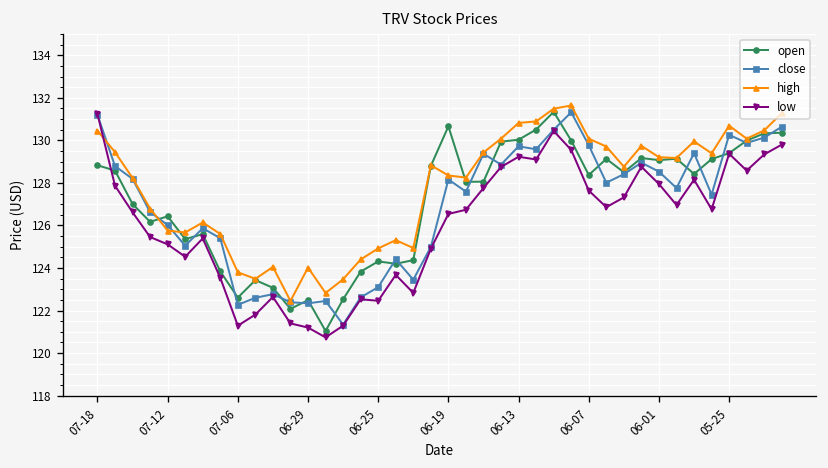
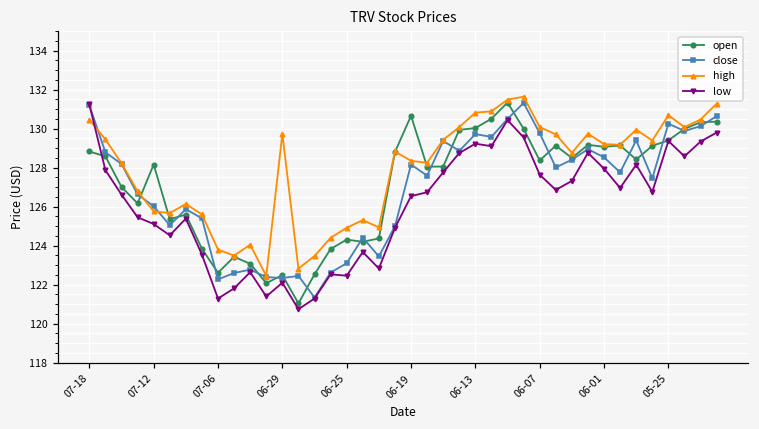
  {
    "open": {
      "07-18": 128.8,
-     "07-12": 126.4,
+     "07-12": 128.2,
      "07-06": 122.6,
      "06-29": 122.5,
      "06-25": 124.3,
      "06-19": 130.7,
      "06-13": 130.0,
      "06-07": 128.4
    },
    "close": {
      "07-12": 126.0,
      "07-06": 122.3,
      "06-29": 122.3,
      "06-25": 123.1,
      "06-19": 128.2,
      "06-13": 129.7,
      "06-07": 129.8,
      "06-01": 128.5,
      "05-25": 130.3
    },
    "high": {
      "07-18": 130.5,
      "07-12": 125.8,
      "07-06": 123.8,
-     "06-29": 124.0,
+     "06-29": 129.7,
      "06-25": 124.9,
      "06-19": 128.4,
      "06-13": 130.8,
      "06-07": 130.1,
      "05-25": 130.7
    },
    "low": {
      "07-12": 125.1,
      "07-06": 121.3,
-     "06-29": 121.2,
+     "06-29": 122.1,
      "06-25": 122.5,
      "06-19": 126.5,
      "06-13": 129.2,
      "06-07": 127.6,
      "06-01": 128.0
    }
  }
